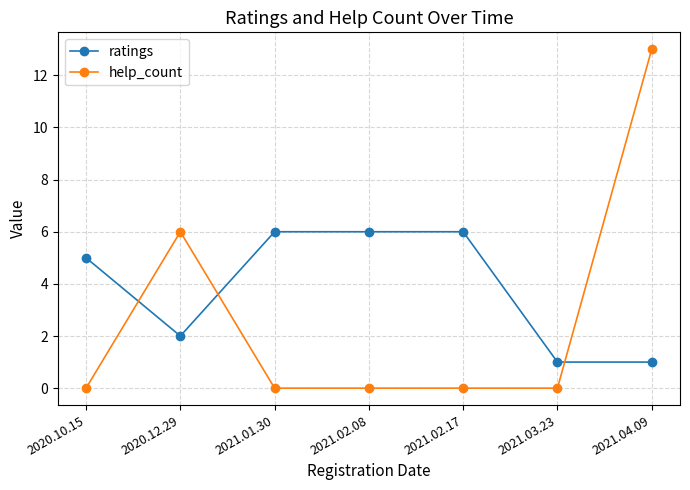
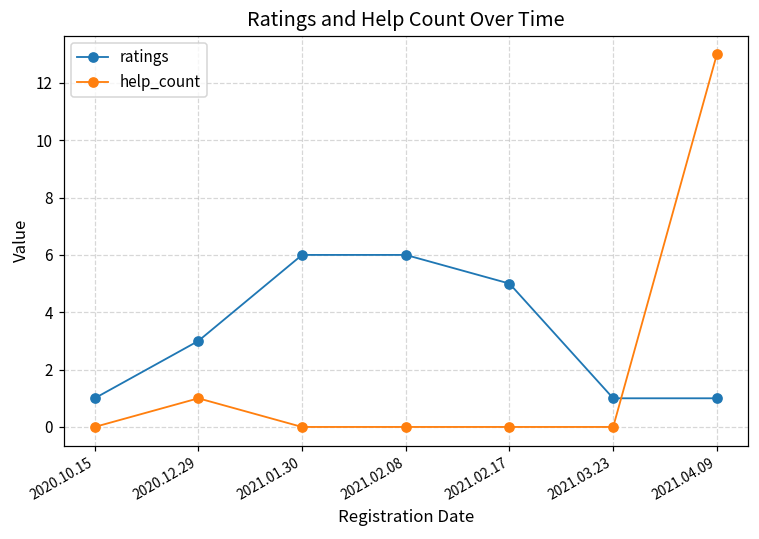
  {
    "ratings": {
-     "2020.10.15": 5,
-     "2020.12.29": 2,
+     "2020.10.15": 1,
+     "2020.12.29": 3,
      "2021.01.30": 6,
      "2021.02.08": 6,
-     "2021.02.17": 6,
+     "2021.02.17": 5,
      "2021.03.23": 1,
      "2021.04.09": 1
    },
    "help_count": {
      "2020.10.15": 0,
-     "2020.12.29": 6,
+     "2020.12.29": 1,
      "2021.01.30": 0,
      "2021.02.08": 0,
      "2021.02.17": 0,
      "2021.03.23": 0,
      "2021.04.09": 13
    }
  }
